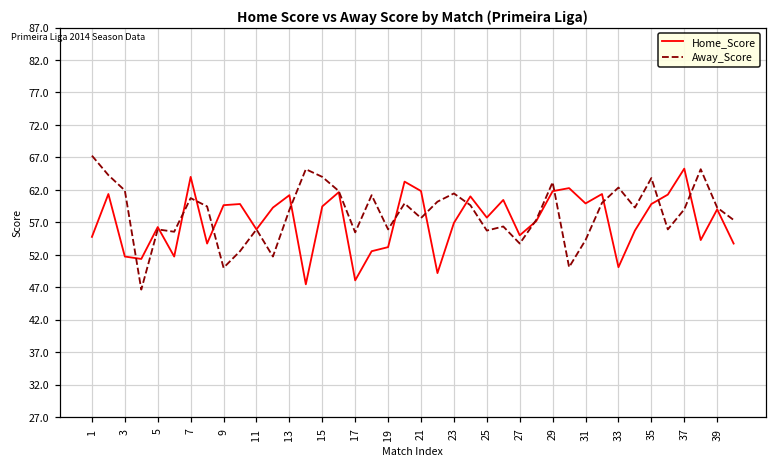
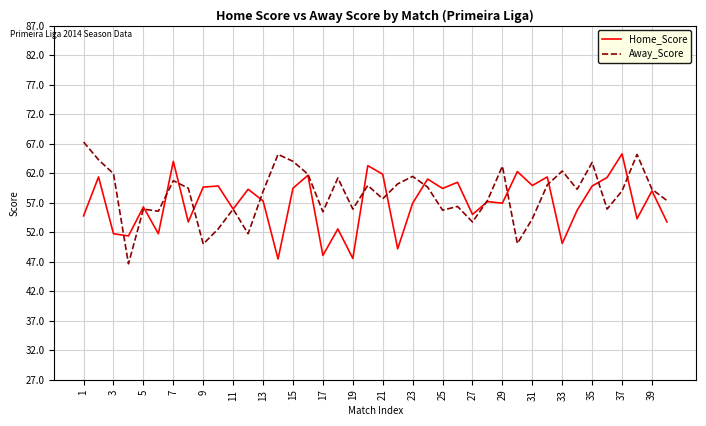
  {
    "Home_Score": {
      "1": 55,
      "3": 52,
      "7": 64,
      "9": 60,
-     "13": 61,
+     "13": 57,
      "15": 59,
      "17": 48,
-     "19": 53,
+     "19": 48,
      "21": 62,
      "23": 57,
-     "25": 58,
+     "25": 59,
      "27": 55,
-     "29": 62,
+     "29": 57,
      "31": 60,
      "33": 50,
      "35": 60,
      "37": 65
    },
    "Away_Score": {
      "1": 67,
      "3": 62,
      "7": 61,
      "9": 50,
      "13": 59,
      "15": 64,
      "17": 55,
      "19": 56,
      "21": 58,
      "23": 61,
      "25": 56,
      "27": 54,
      "29": 63,
      "31": 54,
      "33": 62,
      "35": 64,
      "37": 59
    }
  }
